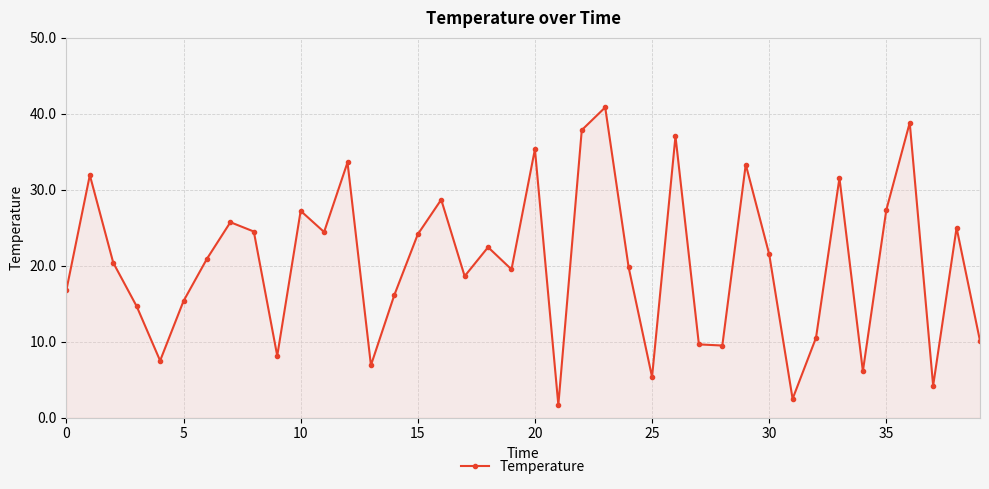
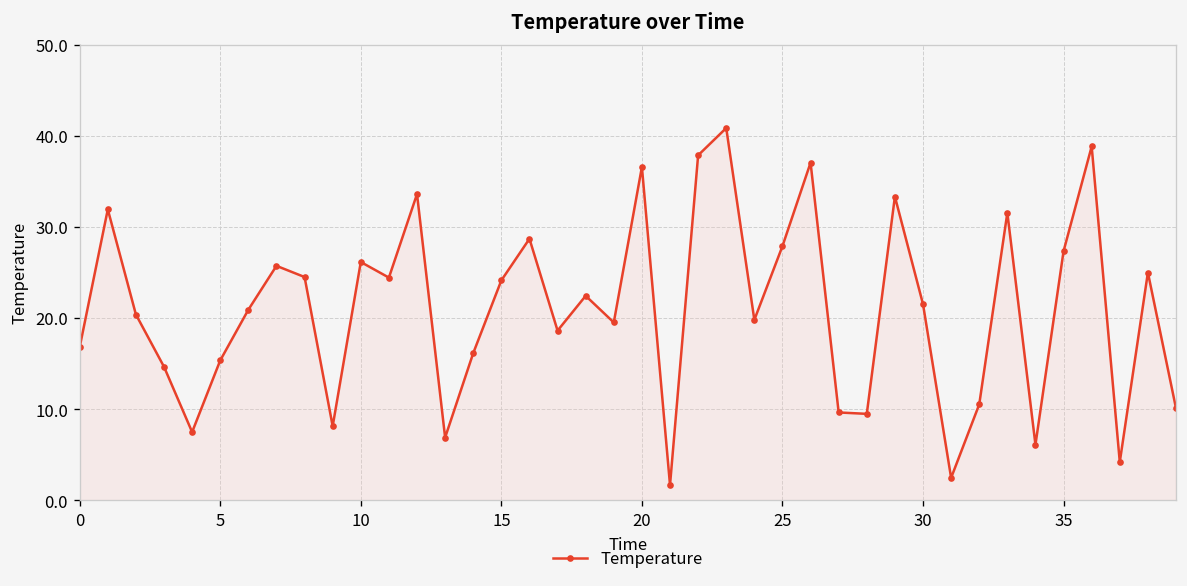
  {
    "0": 17,
    "5": 15,
-   "10": 27,
+   "10": 26,
    "15": 24,
-   "20": 35,
-   "25": 5,
+   "20": 37,
+   "25": 28,
    "30": 22,
    "35": 27
  }
